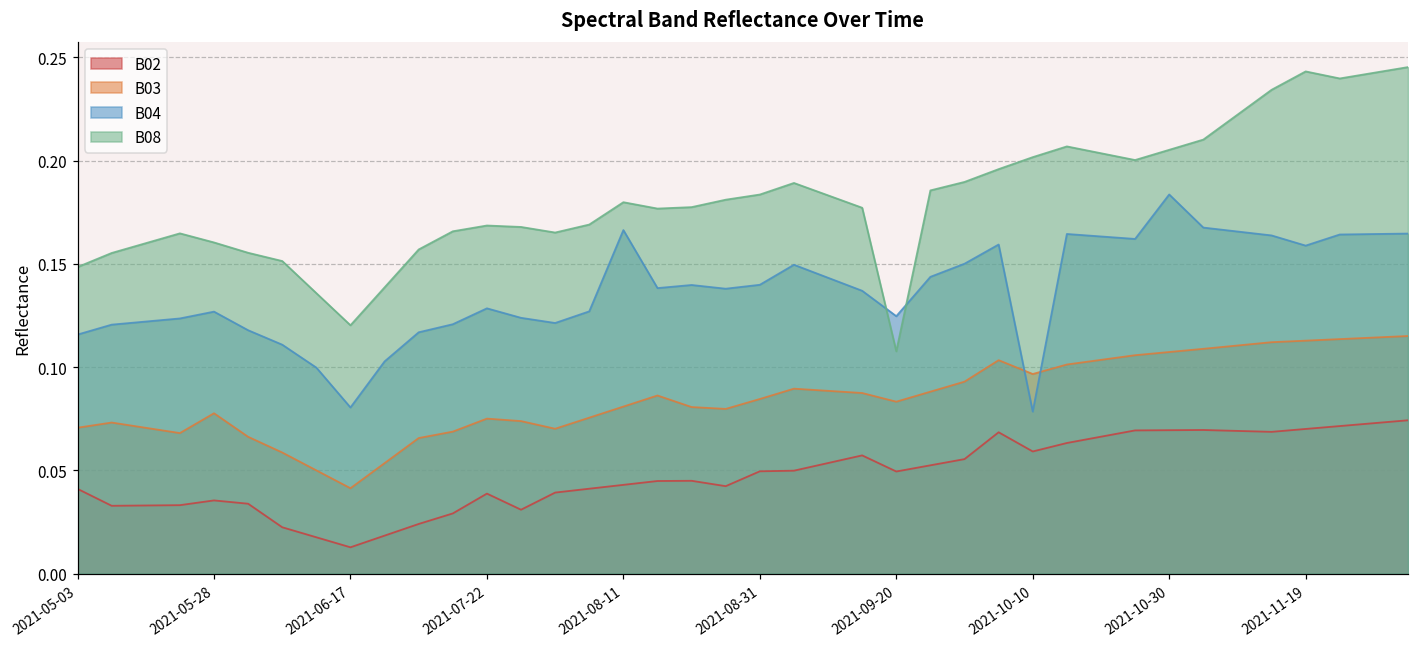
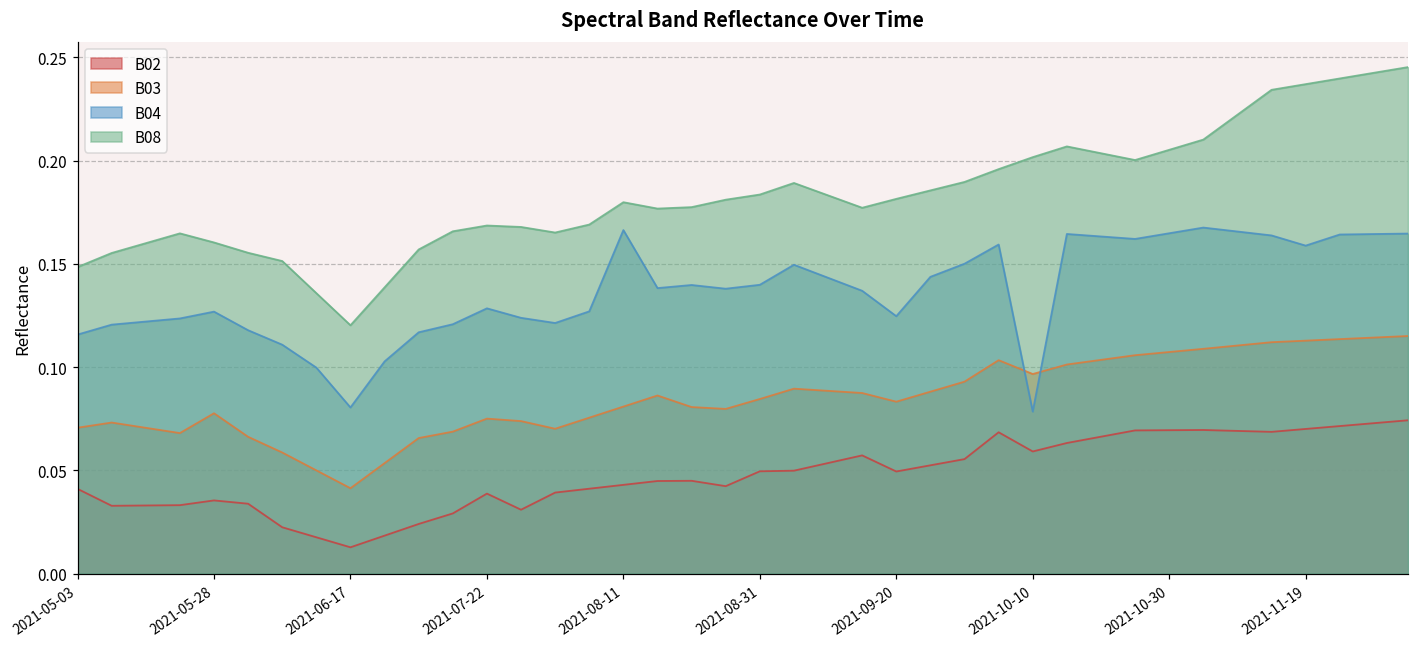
  {
    "B04": {
      "2021-05-03": 0.116,
      "2021-05-28": 0.127,
      "2021-06-17": 0.081,
      "2021-07-22": 0.129,
      "2021-08-11": 0.166,
      "2021-08-31": 0.140,
      "2021-09-20": 0.125,
      "2021-10-10": 0.079,
-     "2021-10-30": 0.184,
+     "2021-10-30": 0.165,
      "2021-11-19": 0.159
    },
    "B08": {
      "2021-05-03": 0.149,
      "2021-05-28": 0.160,
      "2021-06-17": 0.120,
      "2021-07-22": 0.169,
      "2021-08-11": 0.180,
      "2021-08-31": 0.184,
-     "2021-09-20": 0.108,
+     "2021-09-20": 0.182,
      "2021-10-10": 0.202,
      "2021-10-30": 0.205,
-     "2021-11-19": 0.243
+     "2021-11-19": 0.237
    }
  }
